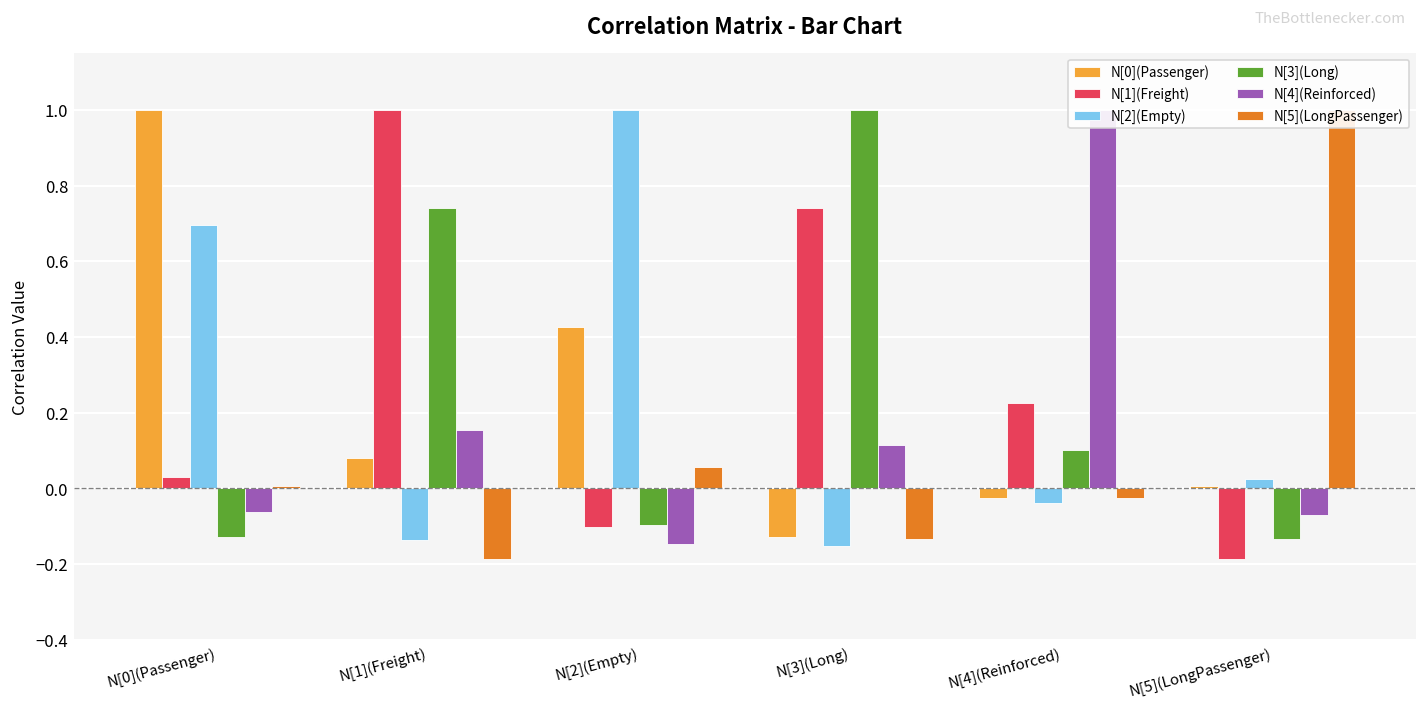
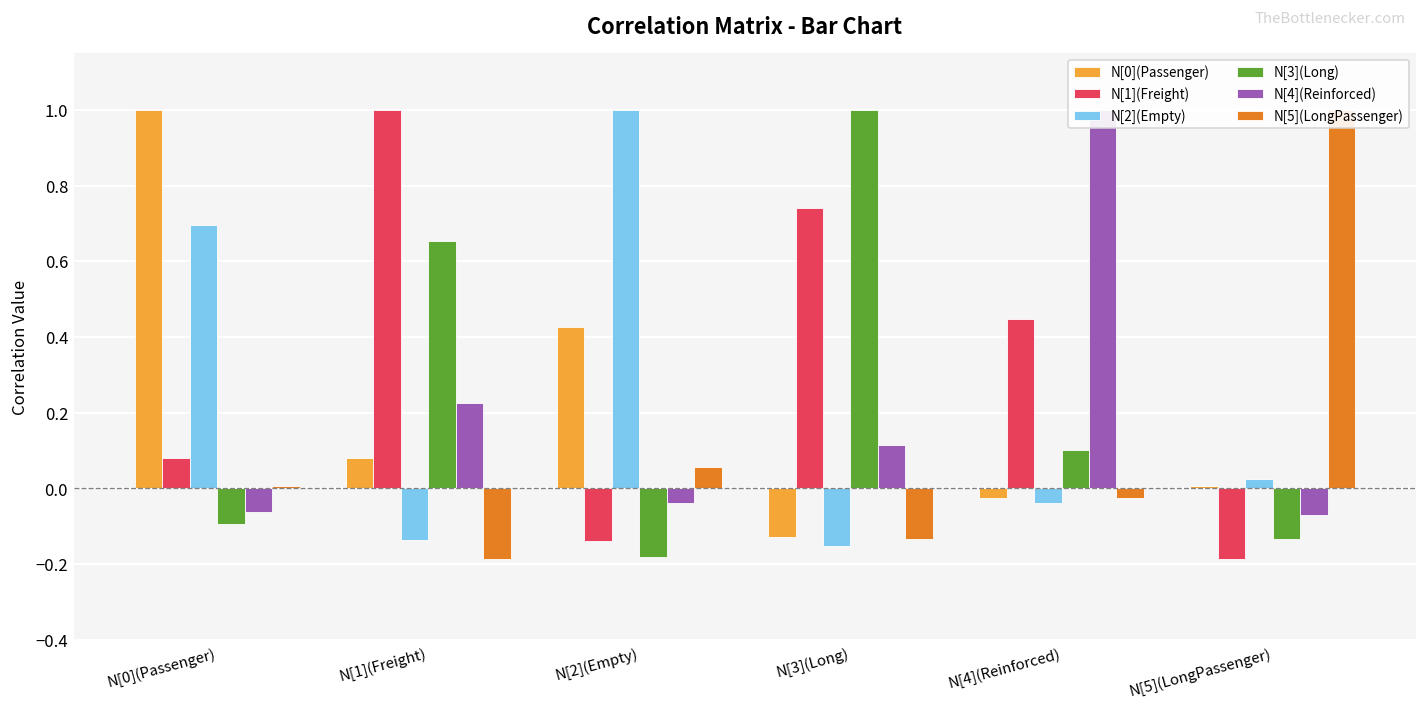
  {
    "N[1](Freight)": {
-     "N[0](Passenger)": 0.03,
+     "N[0](Passenger)": 0.08,
      "N[1](Freight)": 1.00,
-     "N[2](Empty)": -0.10,
+     "N[2](Empty)": -0.14,
      "N[3](Long)": 0.74,
-     "N[4](Reinforced)": 0.22,
+     "N[4](Reinforced)": 0.45,
      "N[5](LongPassenger)": -0.19
    },
    "N[2](Empty)": {
      "N[0](Passenger)": 0.70,
      "N[1](Freight)": -0.14,
      "N[2](Empty)": 1.00,
      "N[3](Long)": -0.15,
      "N[4](Reinforced)": -0.04,
      "N[5](LongPassenger)": 0.03
    },
    "N[3](Long)": {
-     "N[0](Passenger)": -0.13,
-     "N[1](Freight)": 0.74,
-     "N[2](Empty)": -0.10,
+     "N[0](Passenger)": -0.09,
+     "N[1](Freight)": 0.65,
+     "N[2](Empty)": -0.18,
      "N[3](Long)": 1.00,
      "N[4](Reinforced)": 0.10,
      "N[5](LongPassenger)": -0.13
    },
    "N[4](Reinforced)": {
      "N[0](Passenger)": -0.06,
-     "N[1](Freight)": 0.16,
-     "N[2](Empty)": -0.15,
+     "N[1](Freight)": 0.22,
+     "N[2](Empty)": -0.04,
      "N[3](Long)": 0.11,
      "N[5](LongPassenger)": -0.07
    }
  }
